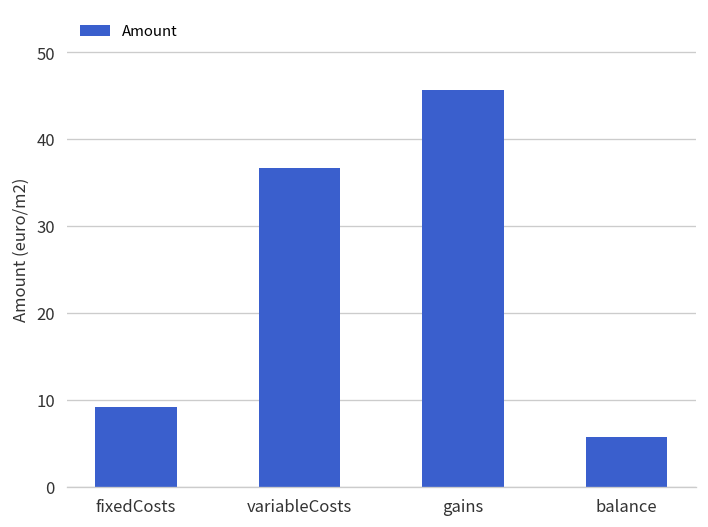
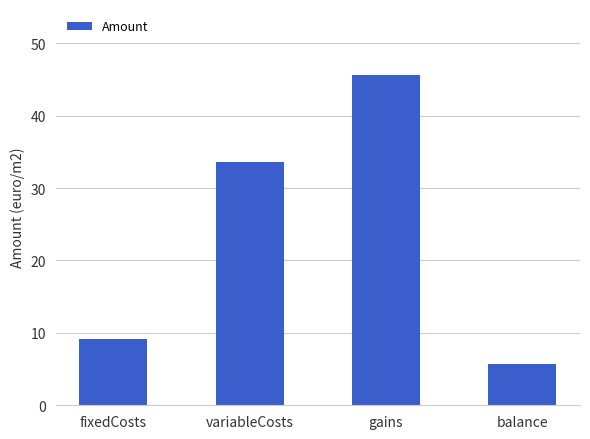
  {
    "fixedCosts": 9,
-   "variableCosts": 37,
+   "variableCosts": 34,
    "gains": 46,
    "balance": 6
  }
